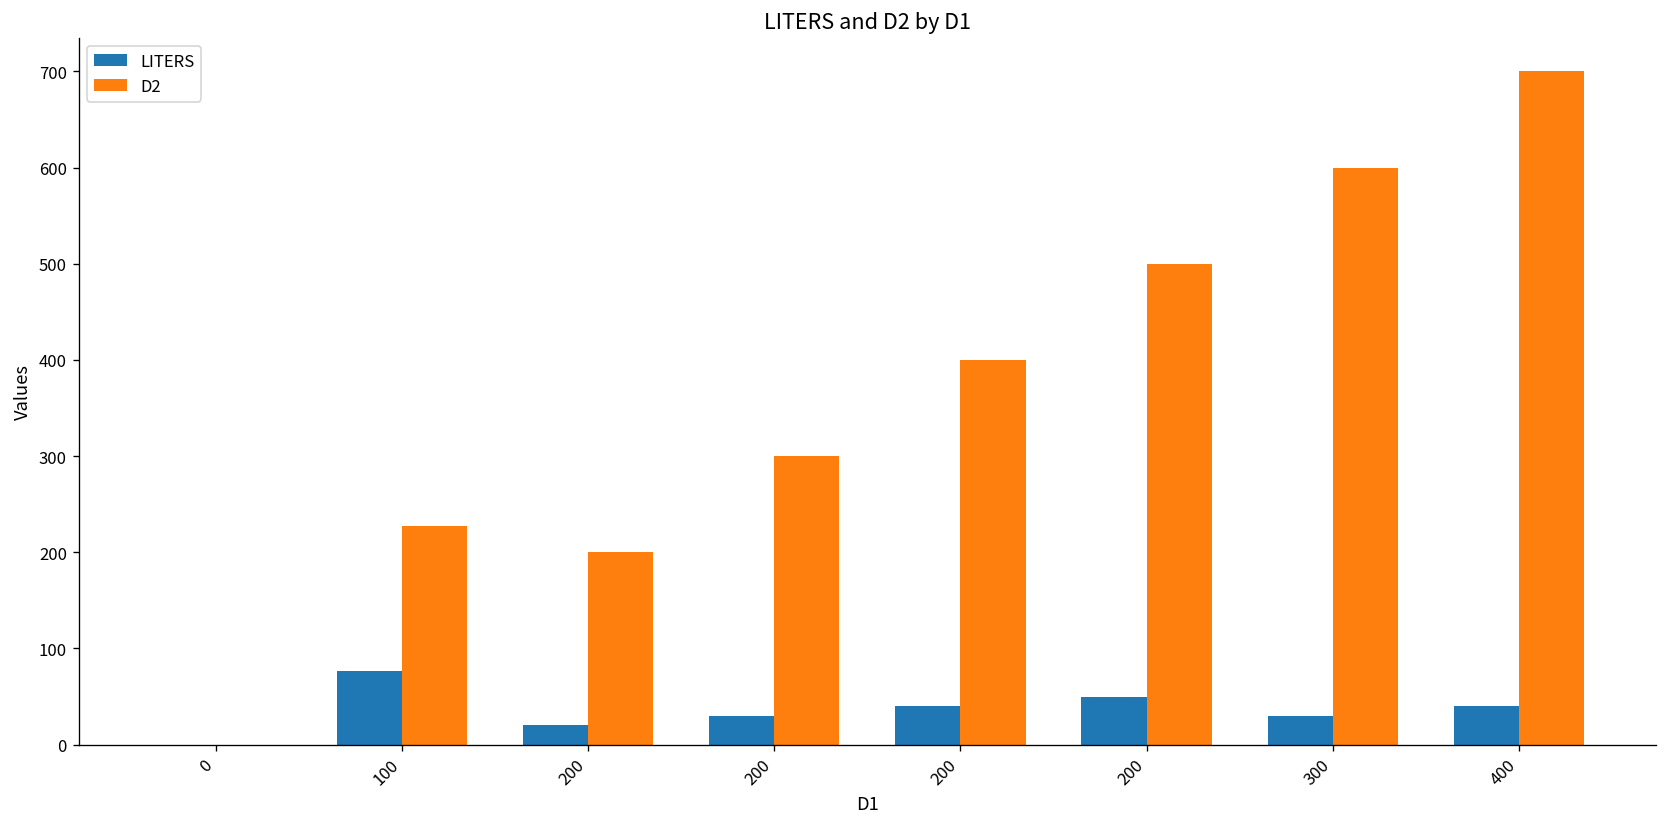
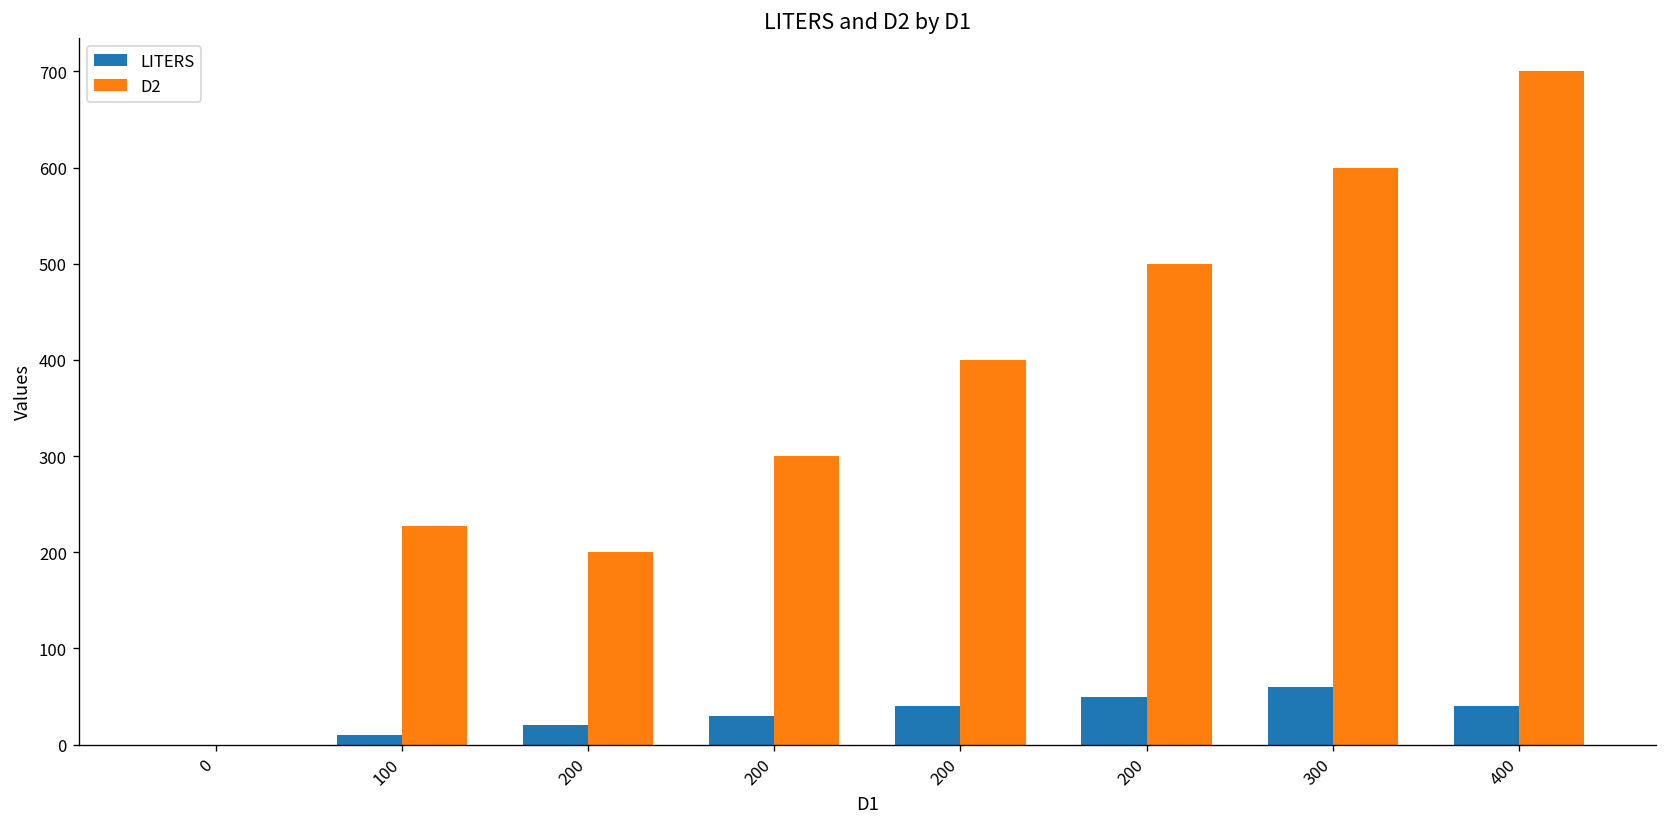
  {
    "LITERS": {
      "0": 0,
-     "100": 80,
-     "300": 30,
+     "100": 10,
+     "300": 60,
      "400": 40
    },
    "D2": {
      "0": 0,
      "100": 230,
      "300": 600,
      "400": 700
    }
  }
